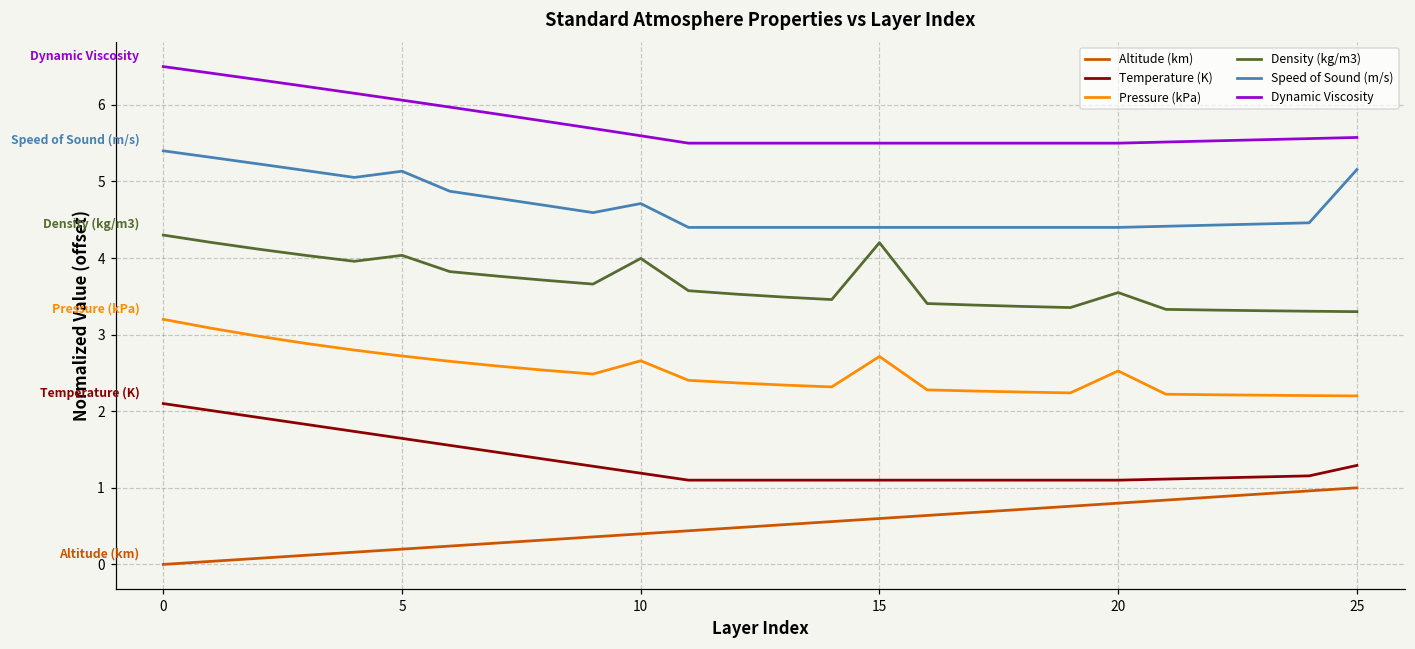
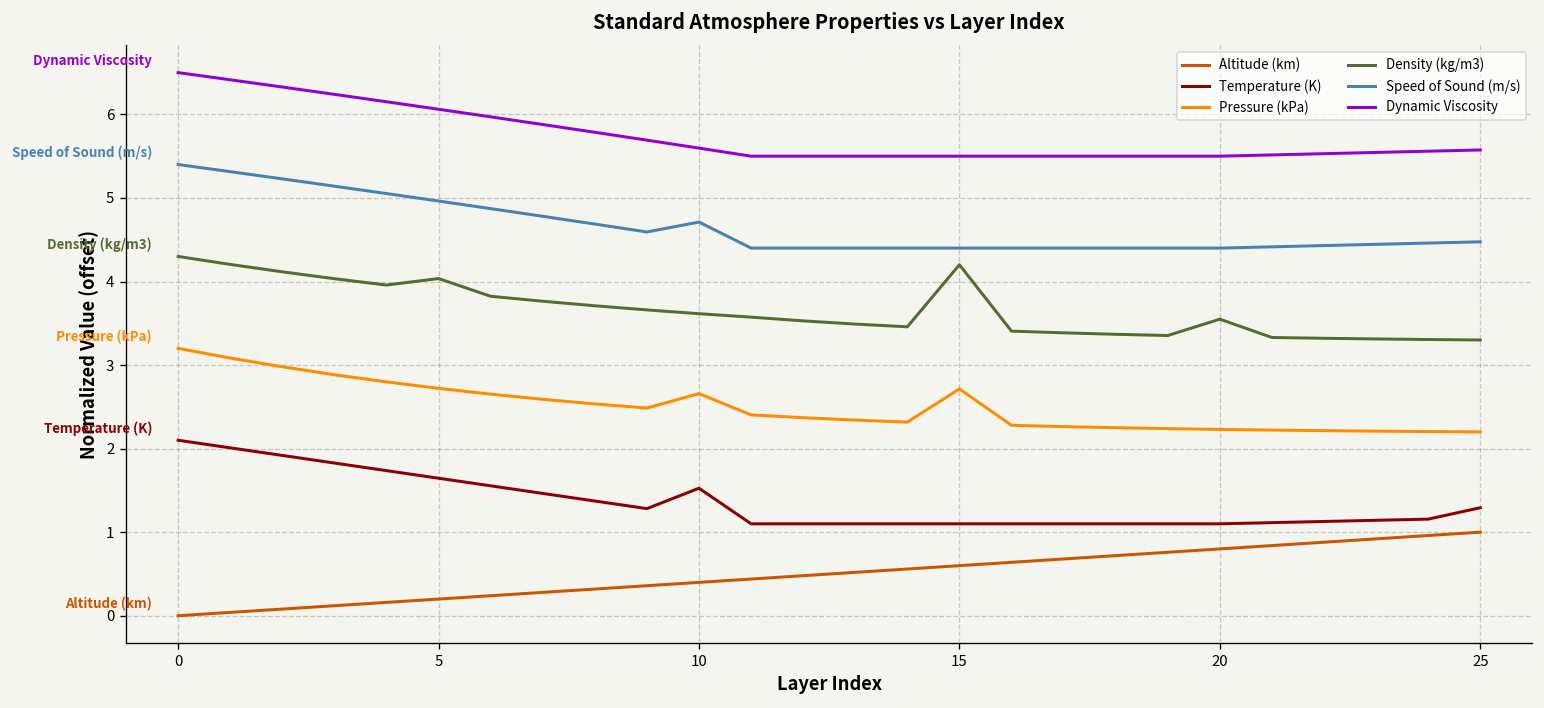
  {
    "Altitude (km)": {
      "0": 0.0,
      "5": 0.2,
      "10": 0.4,
      "15": 0.6,
      "20": 0.8,
      "25": 1.0
    },
    "Temperature (K)": {
      "0": 2.1,
      "5": 1.6,
-     "10": 1.2,
+     "10": 1.5,
      "15": 1.1,
      "20": 1.1,
      "25": 1.3
    },
    "Pressure (kPa)": {
      "0": 3.2,
      "5": 2.7,
      "10": 2.7,
      "15": 2.7,
-     "20": 2.5,
+     "20": 2.2,
      "25": 2.2
    },
    "Density (kg/m3)": {
      "0": 4.3,
      "5": 4.0,
-     "10": 4.0,
+     "10": 3.6,
      "15": 4.2,
      "20": 3.5,
      "25": 3.3
    },
    "Speed of Sound (m/s)": {
      "0": 5.4,
-     "5": 5.1,
+     "5": 5.0,
      "10": 4.7,
      "15": 4.4,
      "20": 4.4,
-     "25": 5.2
+     "25": 4.5
    },
    "Dynamic Viscosity": {
      "0": 6.5,
      "5": 6.1,
      "10": 5.6,
      "15": 5.5,
      "20": 5.5,
      "25": 5.6
    }
  }
